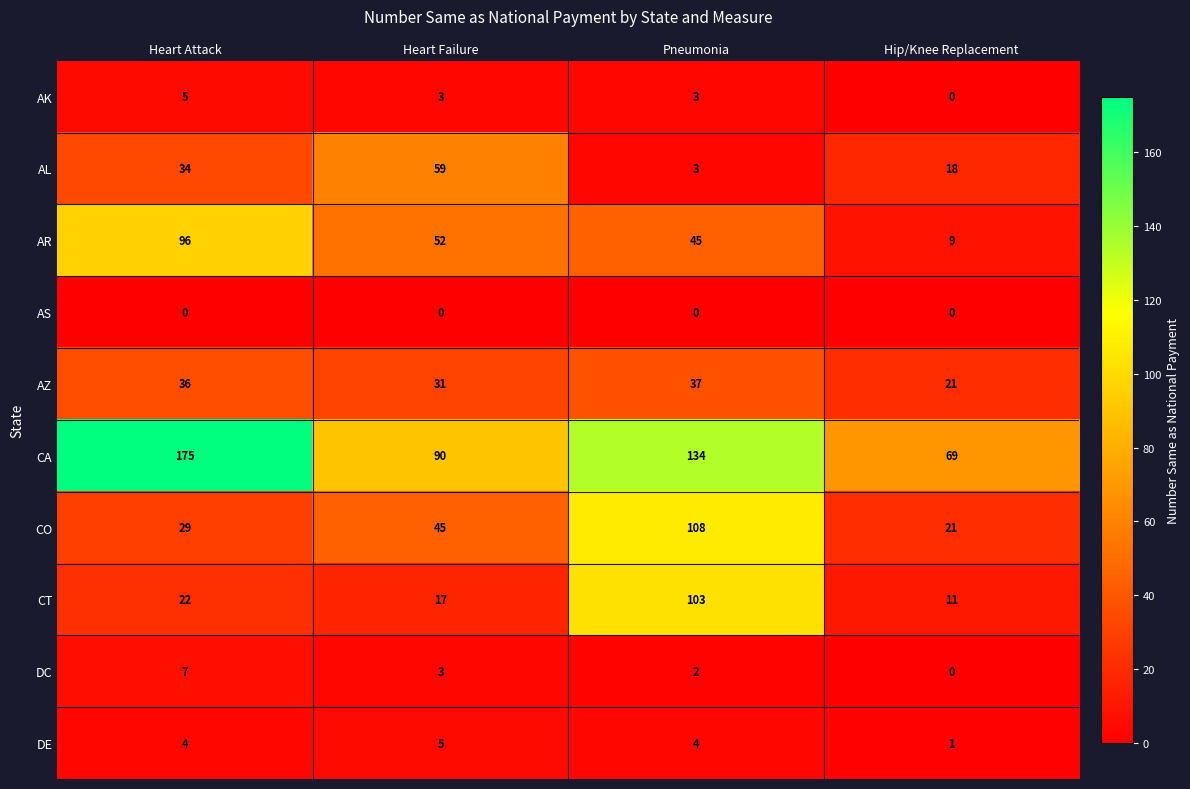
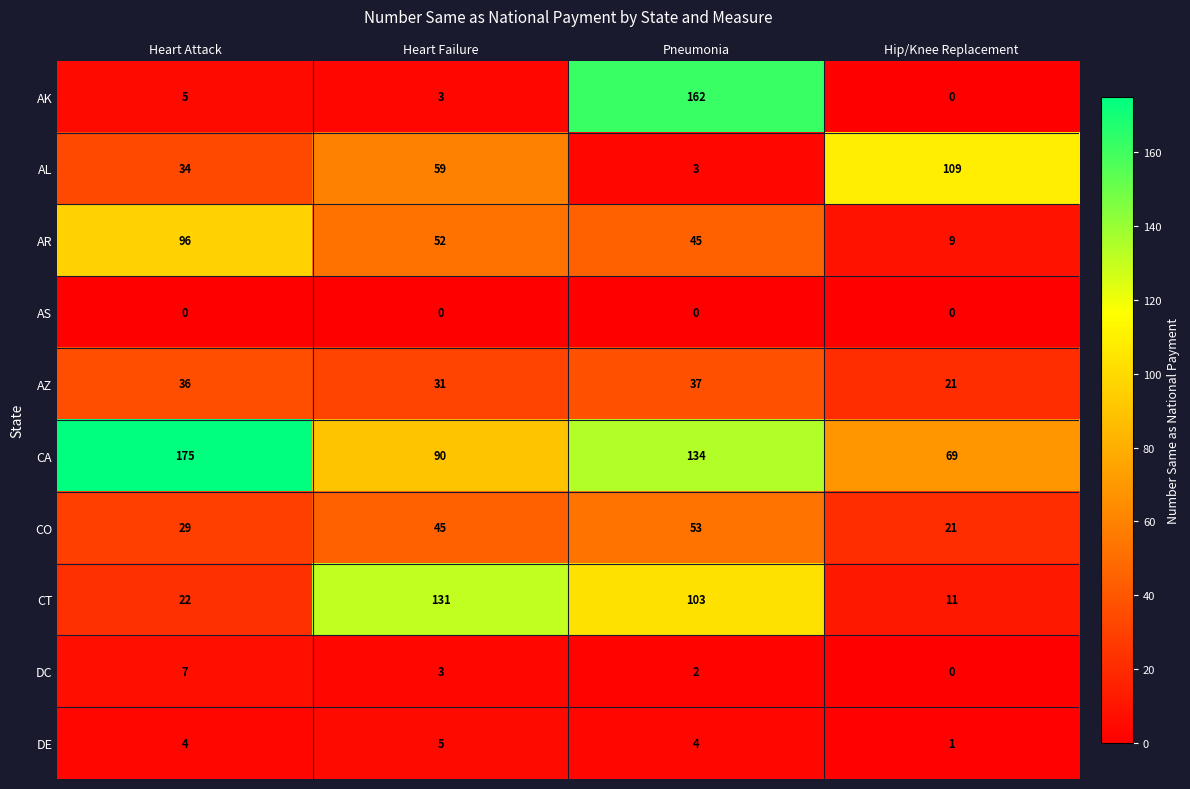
  {
    "AK": {
      "Heart Attack": 5,
      "Heart Failure": 3,
-     "Pneumonia": 3,
+     "Pneumonia": 162,
      "Hip/Knee Replacement": 0
    },
    "AL": {
      "Heart Attack": 34,
      "Heart Failure": 59,
      "Pneumonia": 3,
-     "Hip/Knee Replacement": 18
+     "Hip/Knee Replacement": 109
    },
    "AR": {
      "Heart Attack": 96,
      "Heart Failure": 52,
      "Pneumonia": 45,
      "Hip/Knee Replacement": 9
    },
    "AS": {
      "Heart Attack": 0,
      "Heart Failure": 0,
      "Pneumonia": 0,
      "Hip/Knee Replacement": 0
    },
    "AZ": {
      "Heart Attack": 36,
      "Heart Failure": 31,
      "Pneumonia": 37,
      "Hip/Knee Replacement": 21
    },
    "CA": {
      "Heart Attack": 175,
      "Heart Failure": 90,
      "Pneumonia": 134,
      "Hip/Knee Replacement": 69
    },
    "CO": {
      "Heart Attack": 29,
      "Heart Failure": 45,
-     "Pneumonia": 108,
+     "Pneumonia": 53,
      "Hip/Knee Replacement": 21
    },
    "CT": {
      "Heart Attack": 22,
-     "Heart Failure": 17,
+     "Heart Failure": 131,
      "Pneumonia": 103,
      "Hip/Knee Replacement": 11
    },
    "DC": {
      "Heart Attack": 7,
      "Heart Failure": 3,
      "Pneumonia": 2,
      "Hip/Knee Replacement": 0
    },
    "DE": {
      "Heart Attack": 4,
      "Heart Failure": 5,
      "Pneumonia": 4,
      "Hip/Knee Replacement": 1
    }
  }
